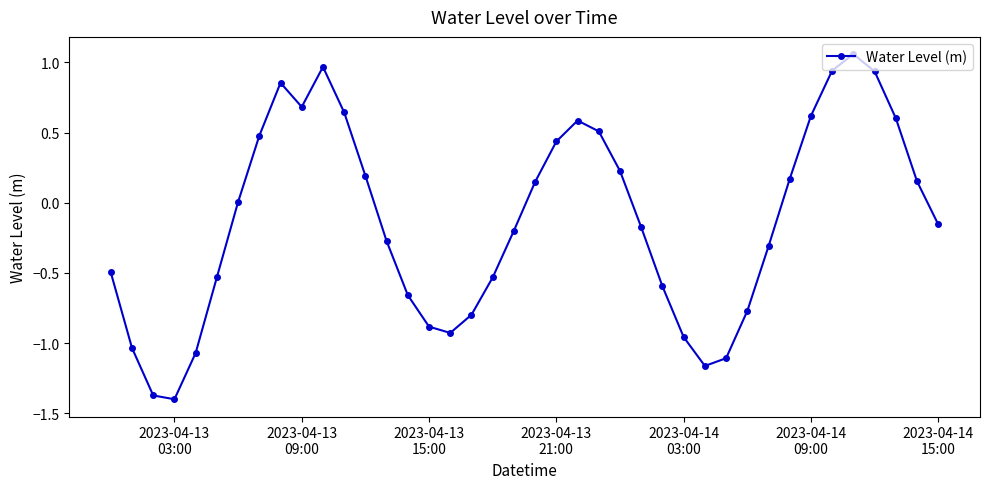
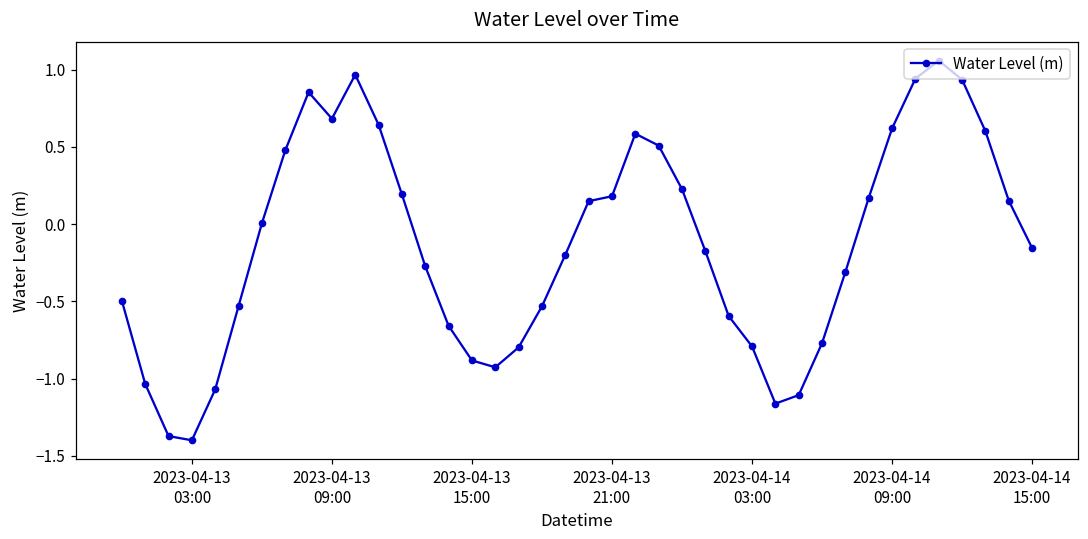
  {
    "2023-04-13 03:00": -1.40,
    "2023-04-13 09:00": 0.68,
    "2023-04-13 15:00": -0.88,
-   "2023-04-13 21:00": 0.44,
-   "2023-04-14 03:00": -0.96,
+   "2023-04-13 21:00": 0.18,
+   "2023-04-14 03:00": -0.79,
    "2023-04-14 09:00": 0.62,
    "2023-04-14 15:00": -0.15
  }
